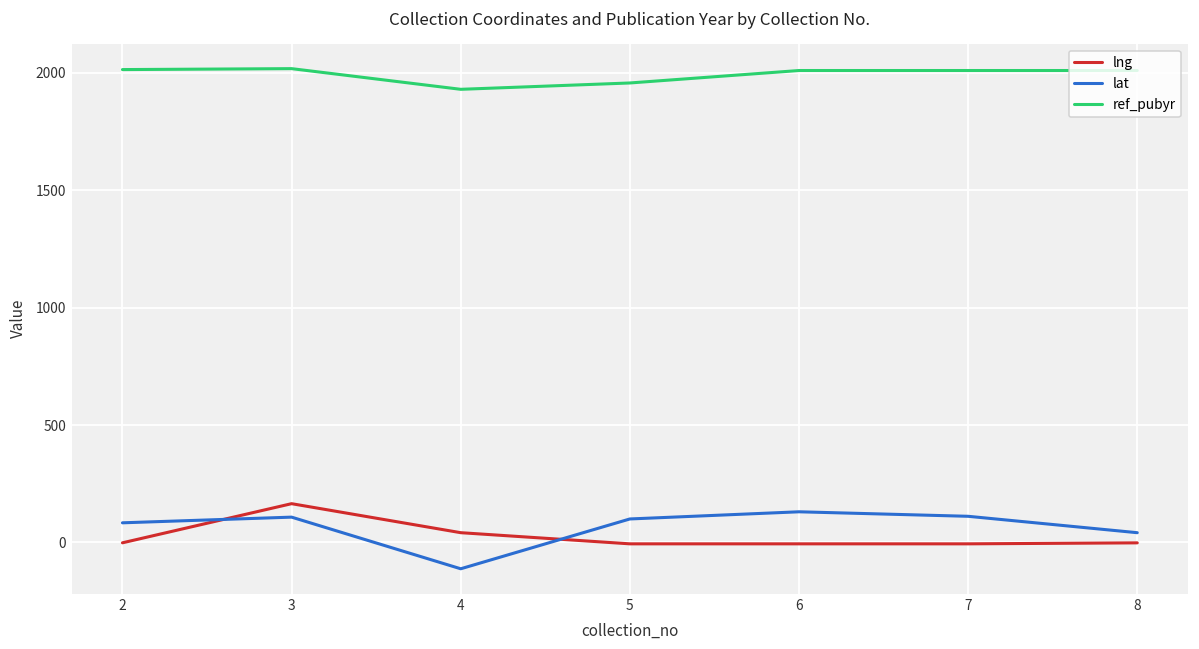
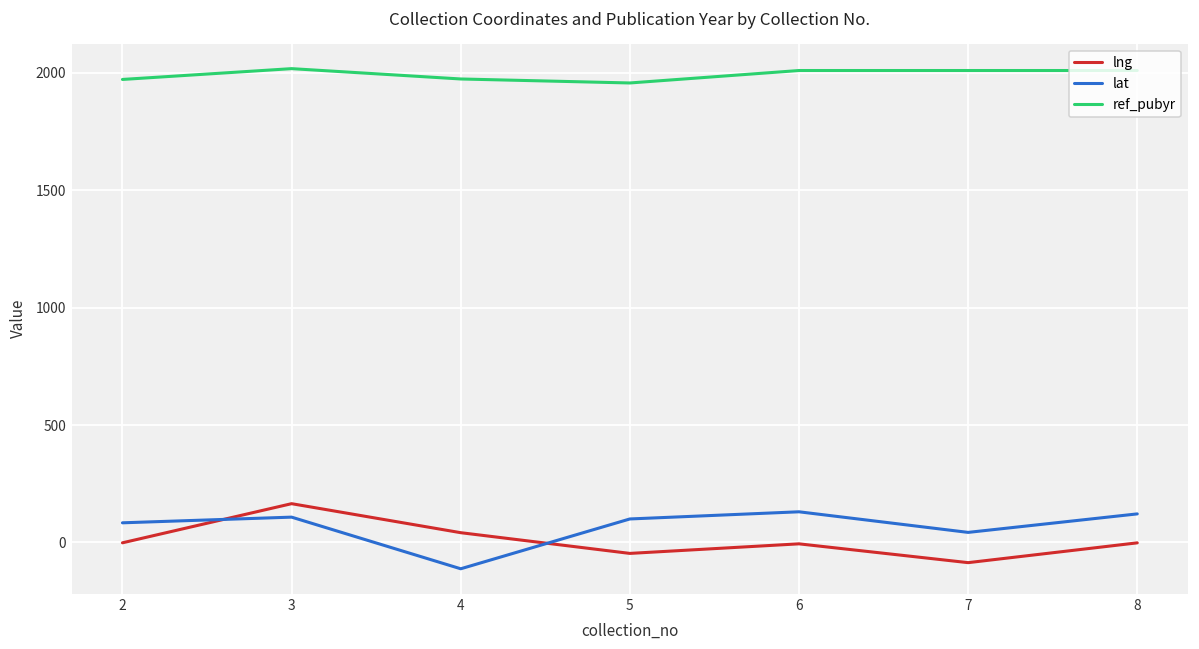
  {
    "lng": {
      "2": 0,
      "3": 170,
      "4": 40,
-     "5": -10,
+     "5": -50,
      "6": -10,
-     "7": -10,
+     "7": -90,
      "8": 0
    },
    "lat": {
      "2": 80,
      "3": 110,
      "4": -110,
      "5": 100,
      "6": 130,
-     "7": 110,
-     "8": 40
+     "7": 40,
+     "8": 120
    },
    "ref_pubyr": {
-     "2": 2010,
+     "2": 1970,
      "3": 2020,
-     "4": 1930,
+     "4": 1970,
      "5": 1960,
      "6": 2010,
      "7": 2010
    }
  }
